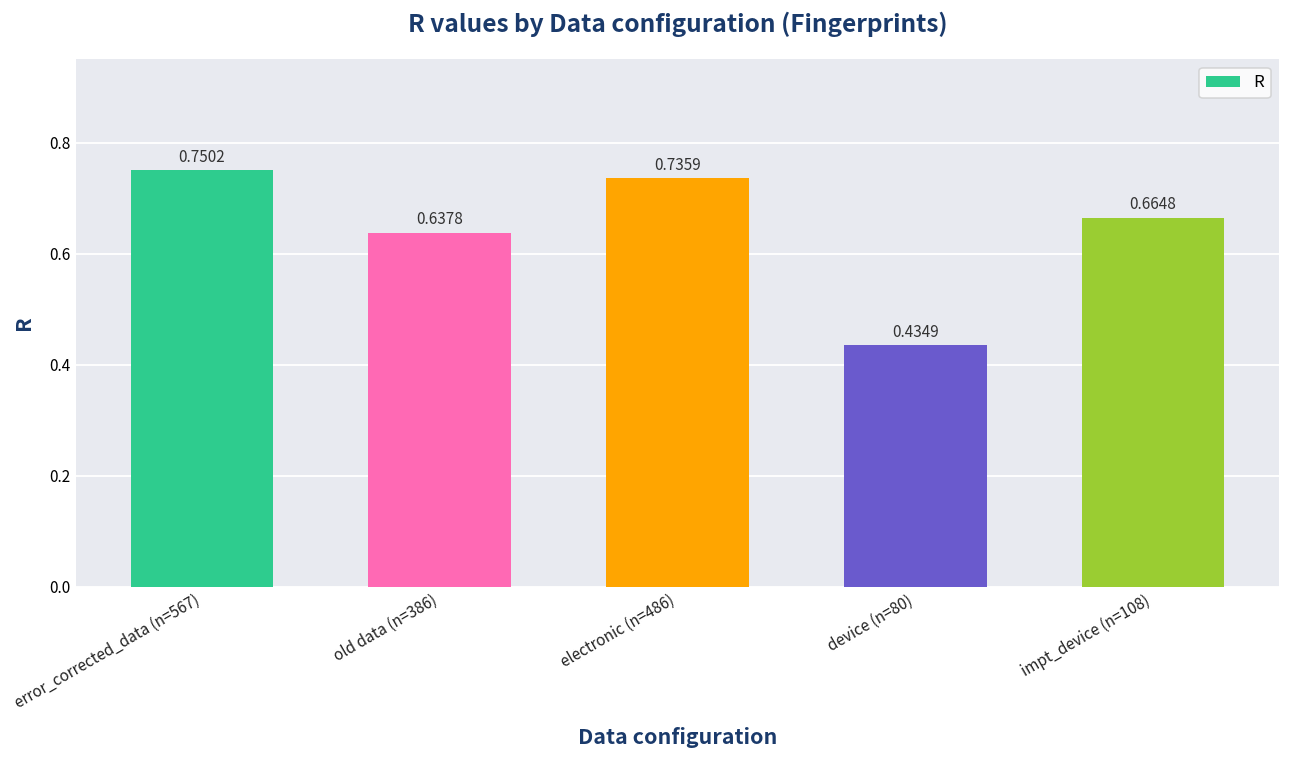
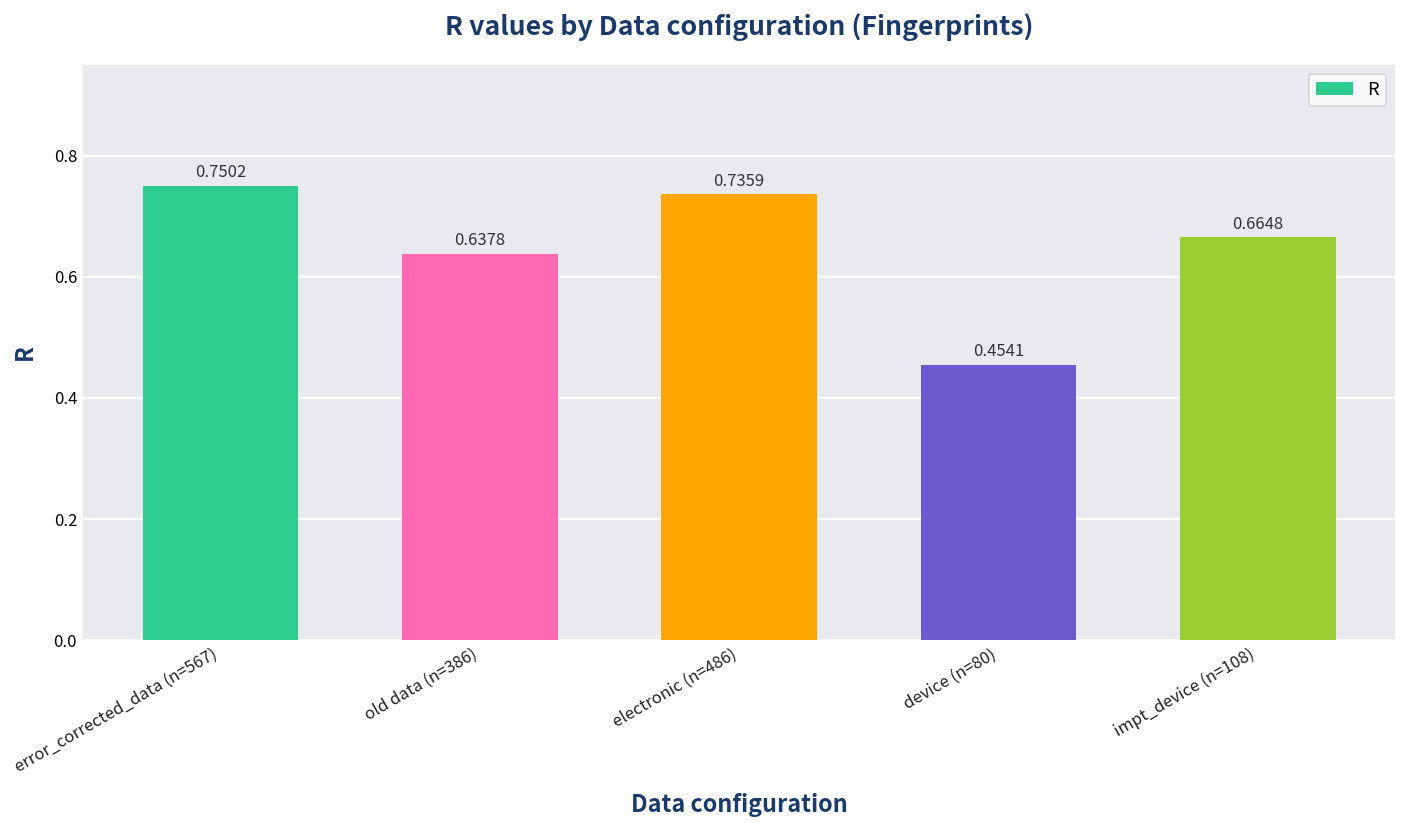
  {
    "error_corrected_data (n=567)": 0.7502,
    "old data (n=386)": 0.6378,
    "electronic (n=486)": 0.7359,
-   "device (n=80)": 0.4349,
+   "device (n=80)": 0.4541,
    "impt_device (n=108)": 0.6648
  }
